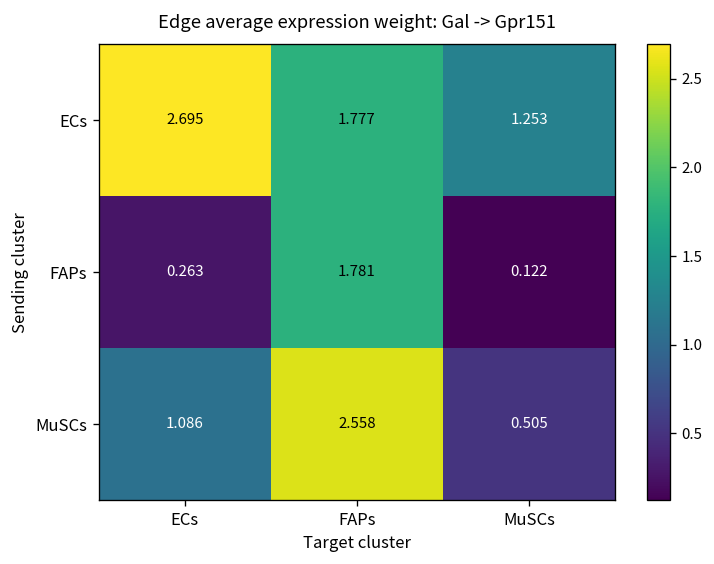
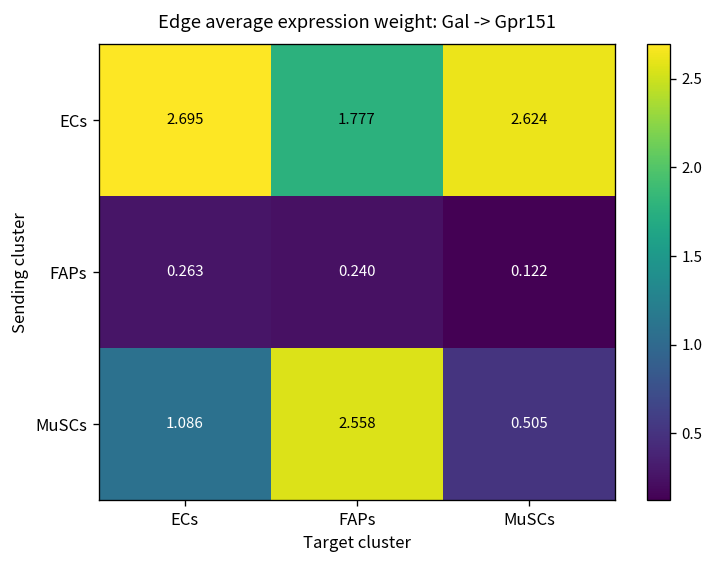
  {
    "ECs": {
      "ECs": 2.695,
      "FAPs": 1.777,
-     "MuSCs": 1.253
+     "MuSCs": 2.624
    },
    "FAPs": {
      "ECs": 0.263,
-     "FAPs": 1.781,
+     "FAPs": 0.240,
      "MuSCs": 0.122
    },
    "MuSCs": {
      "ECs": 1.086,
      "FAPs": 2.558,
      "MuSCs": 0.505
    }
  }
